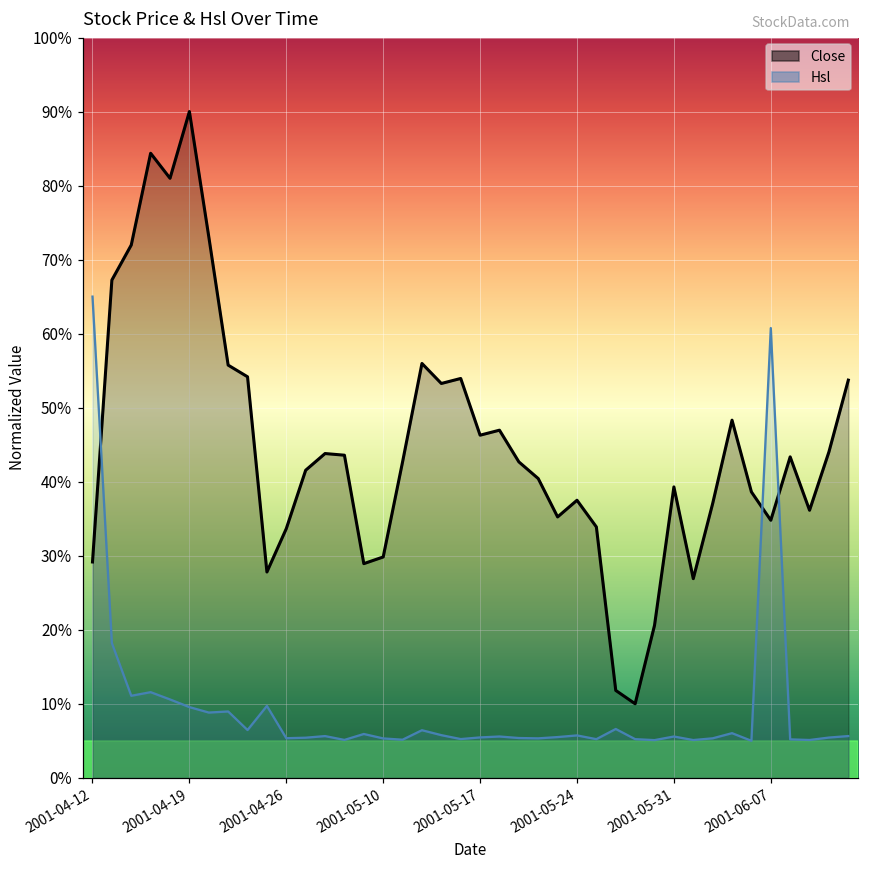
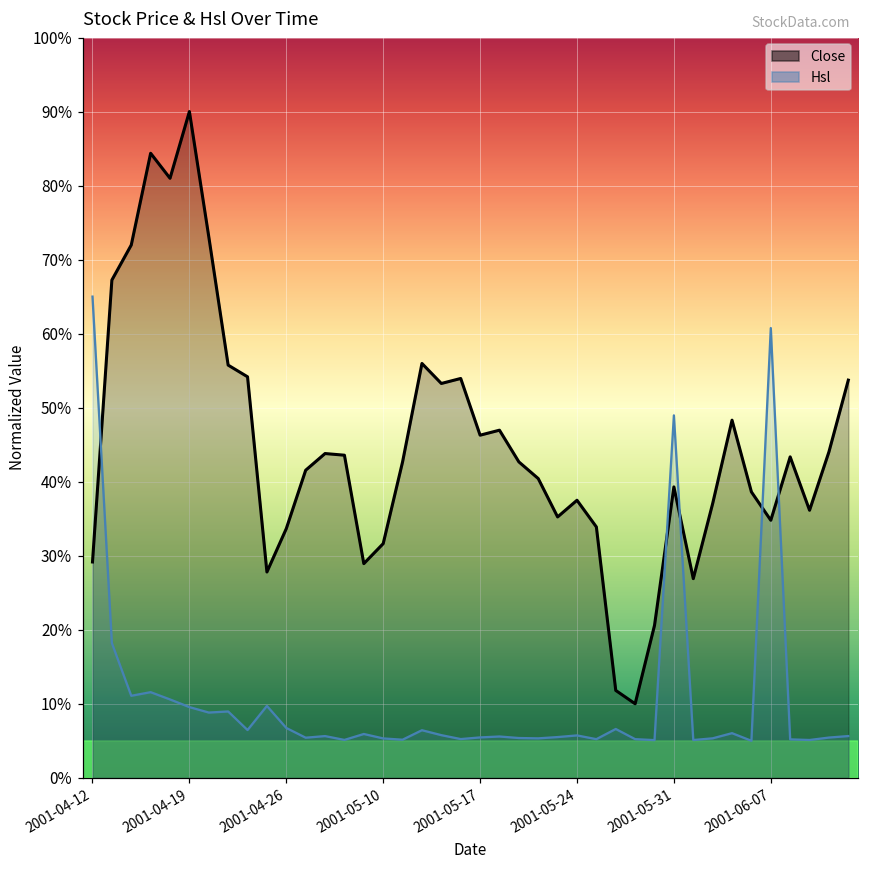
  {
    "Close": {
      "2001-04-12": "29%",
      "2001-04-19": "90%",
      "2001-04-26": "34%",
-     "2001-05-10": "30%",
+     "2001-05-10": "32%",
      "2001-05-17": "46%",
      "2001-05-24": "37%",
      "2001-05-31": "39%",
      "2001-06-07": "35%"
    },
    "Hsl": {
      "2001-04-12": "65%",
      "2001-04-19": "10%",
-     "2001-04-26": "5%",
+     "2001-04-26": "7%",
      "2001-05-10": "5%",
      "2001-05-17": "5%",
      "2001-05-24": "6%",
-     "2001-05-31": "6%",
+     "2001-05-31": "49%",
      "2001-06-07": "61%"
    }
  }
